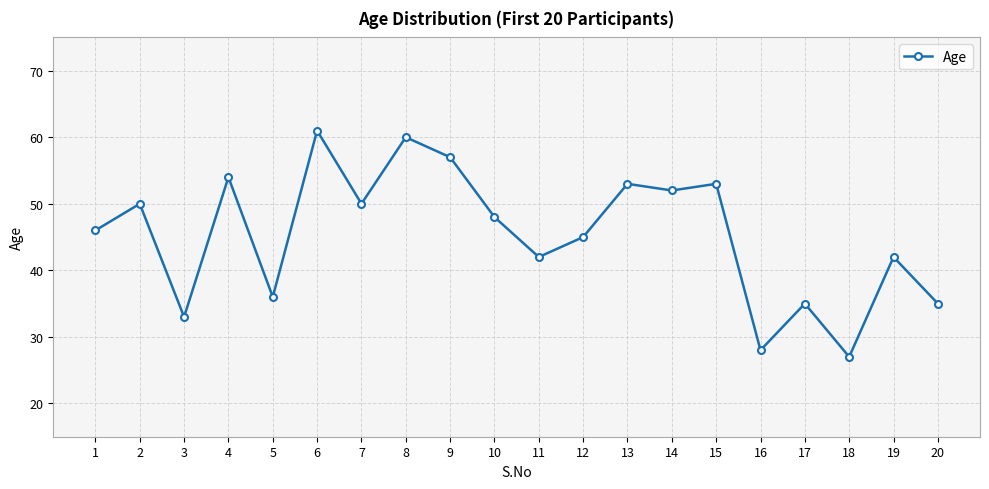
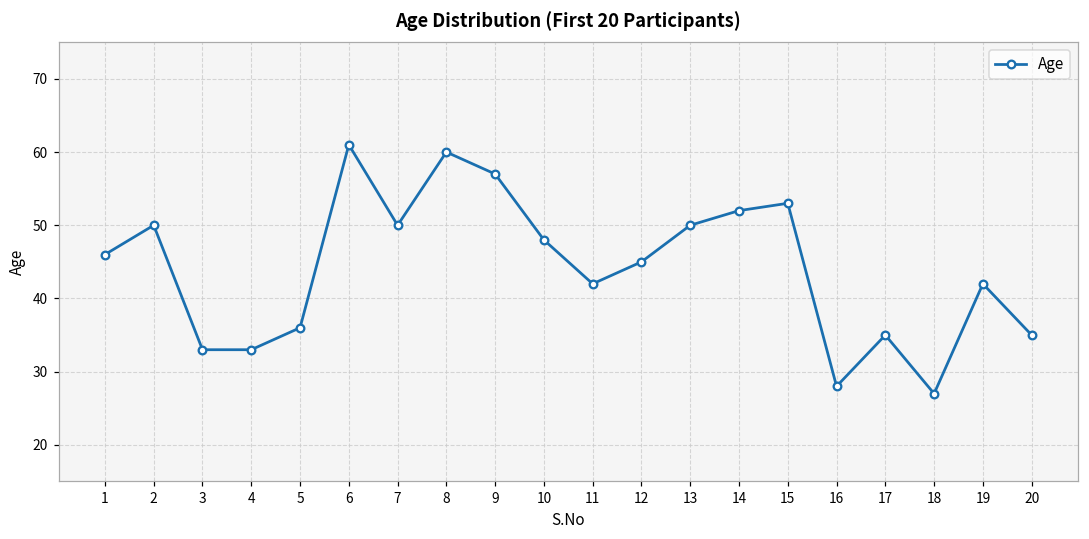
  {
    "1": 46,
    "2": 50,
    "3": 33,
-   "4": 54,
+   "4": 33,
    "5": 36,
    "6": 61,
    "7": 50,
    "8": 60,
    "9": 57,
    "10": 48,
    "11": 42,
    "12": 45,
-   "13": 53,
+   "13": 50,
    "14": 52,
    "15": 53,
    "16": 28,
    "17": 35,
    "18": 27,
    "19": 42,
    "20": 35
  }
